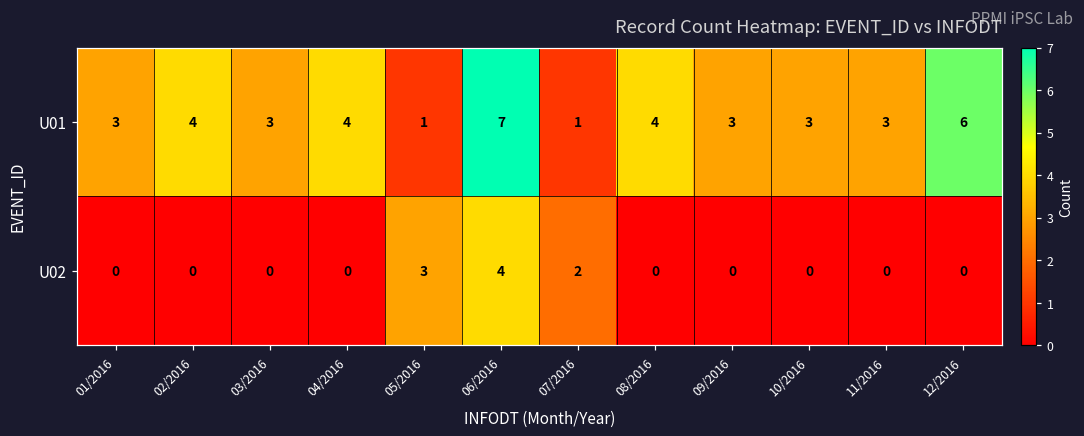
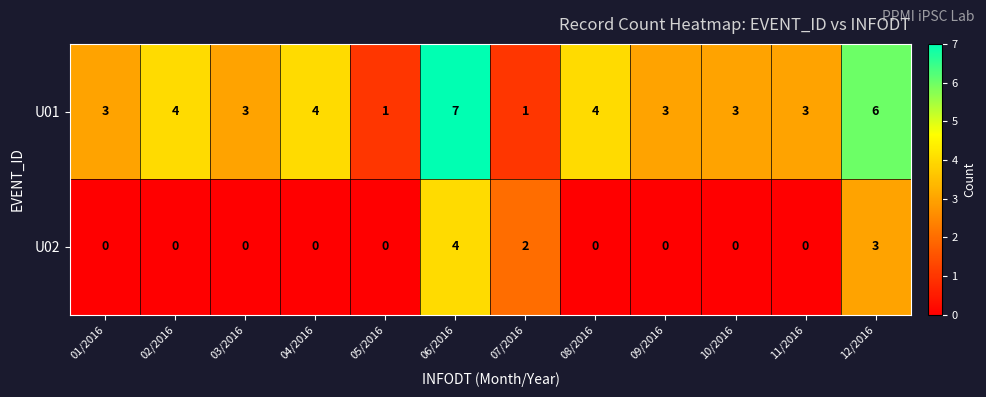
  {
    "U01": {
      "01/2016": 3,
      "02/2016": 4,
      "03/2016": 3,
      "04/2016": 4,
      "05/2016": 1,
      "06/2016": 7,
      "07/2016": 1,
      "08/2016": 4,
      "09/2016": 3,
      "10/2016": 3,
      "11/2016": 3,
      "12/2016": 6
    },
    "U02": {
      "01/2016": 0,
      "02/2016": 0,
      "03/2016": 0,
      "04/2016": 0,
-     "05/2016": 3,
+     "05/2016": 0,
      "06/2016": 4,
      "07/2016": 2,
      "08/2016": 0,
      "09/2016": 0,
      "10/2016": 0,
      "11/2016": 0,
-     "12/2016": 0
+     "12/2016": 3
    }
  }
